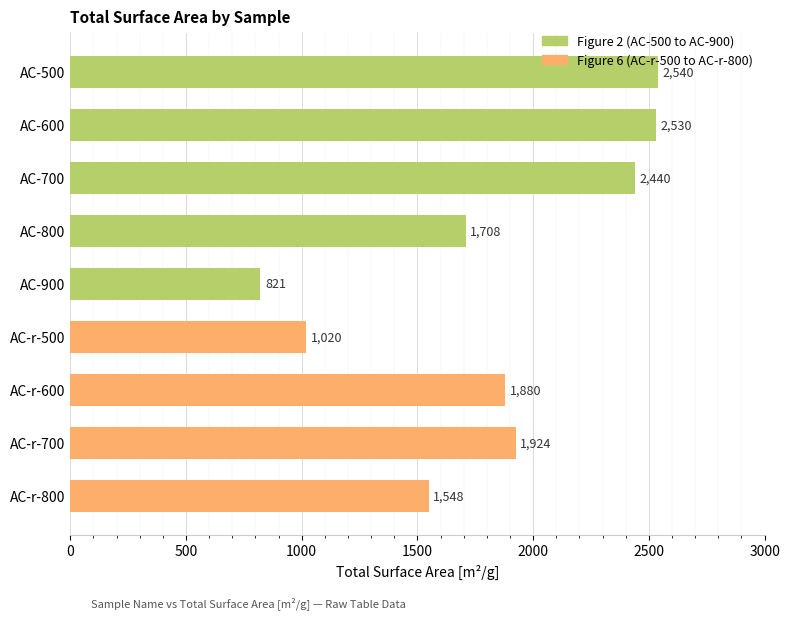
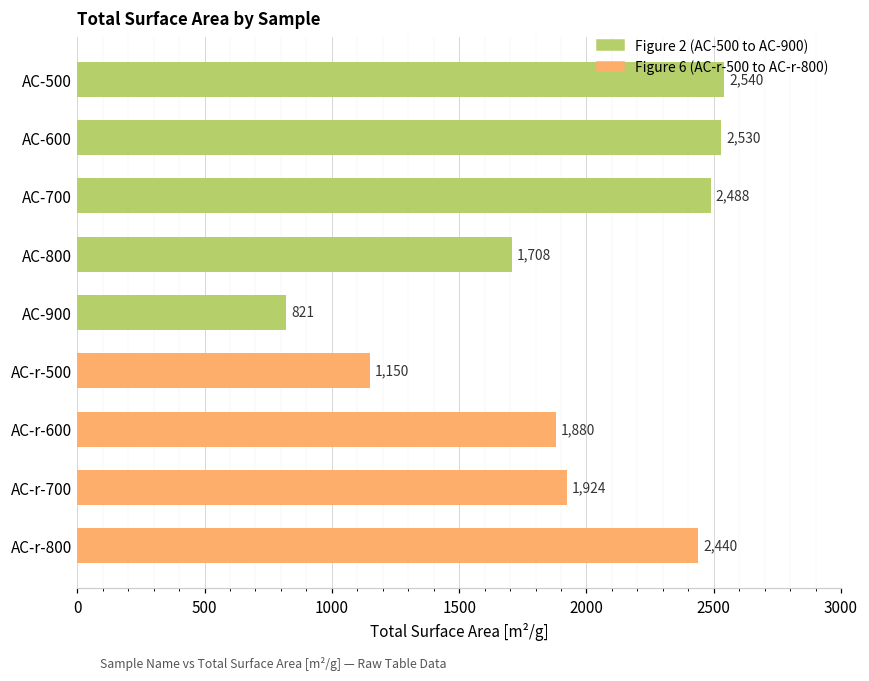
  {
    "AC-500": "2,540",
    "AC-600": "2,530",
-   "AC-700": "2,440",
+   "AC-700": "2,488",
    "AC-800": "1,708",
    "AC-900": "821",
-   "AC-r-500": "1,020",
+   "AC-r-500": "1,150",
    "AC-r-600": "1,880",
    "AC-r-700": "1,924",
-   "AC-r-800": "1,548"
+   "AC-r-800": "2,440"
  }
